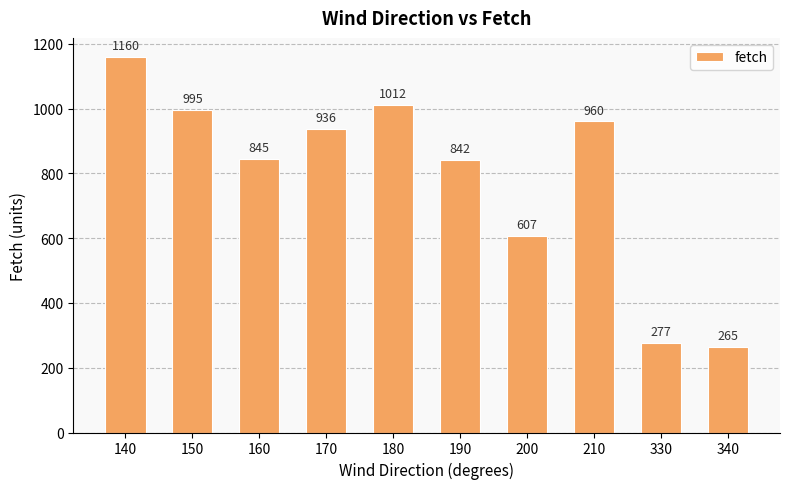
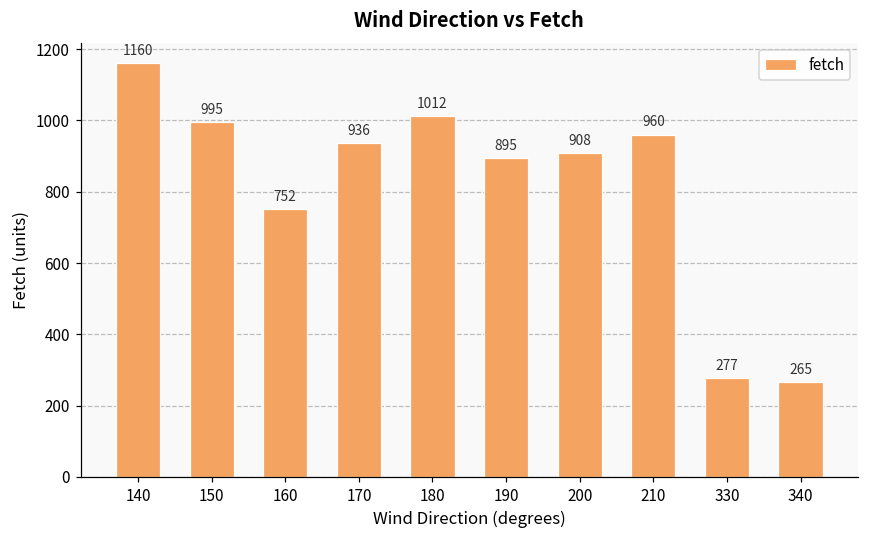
  {
    "140": 1160,
    "150": 995,
-   "160": 845,
+   "160": 752,
    "170": 936,
    "180": 1012,
-   "190": 842,
-   "200": 607,
+   "190": 895,
+   "200": 908,
    "210": 960,
    "330": 277,
    "340": 265
  }
